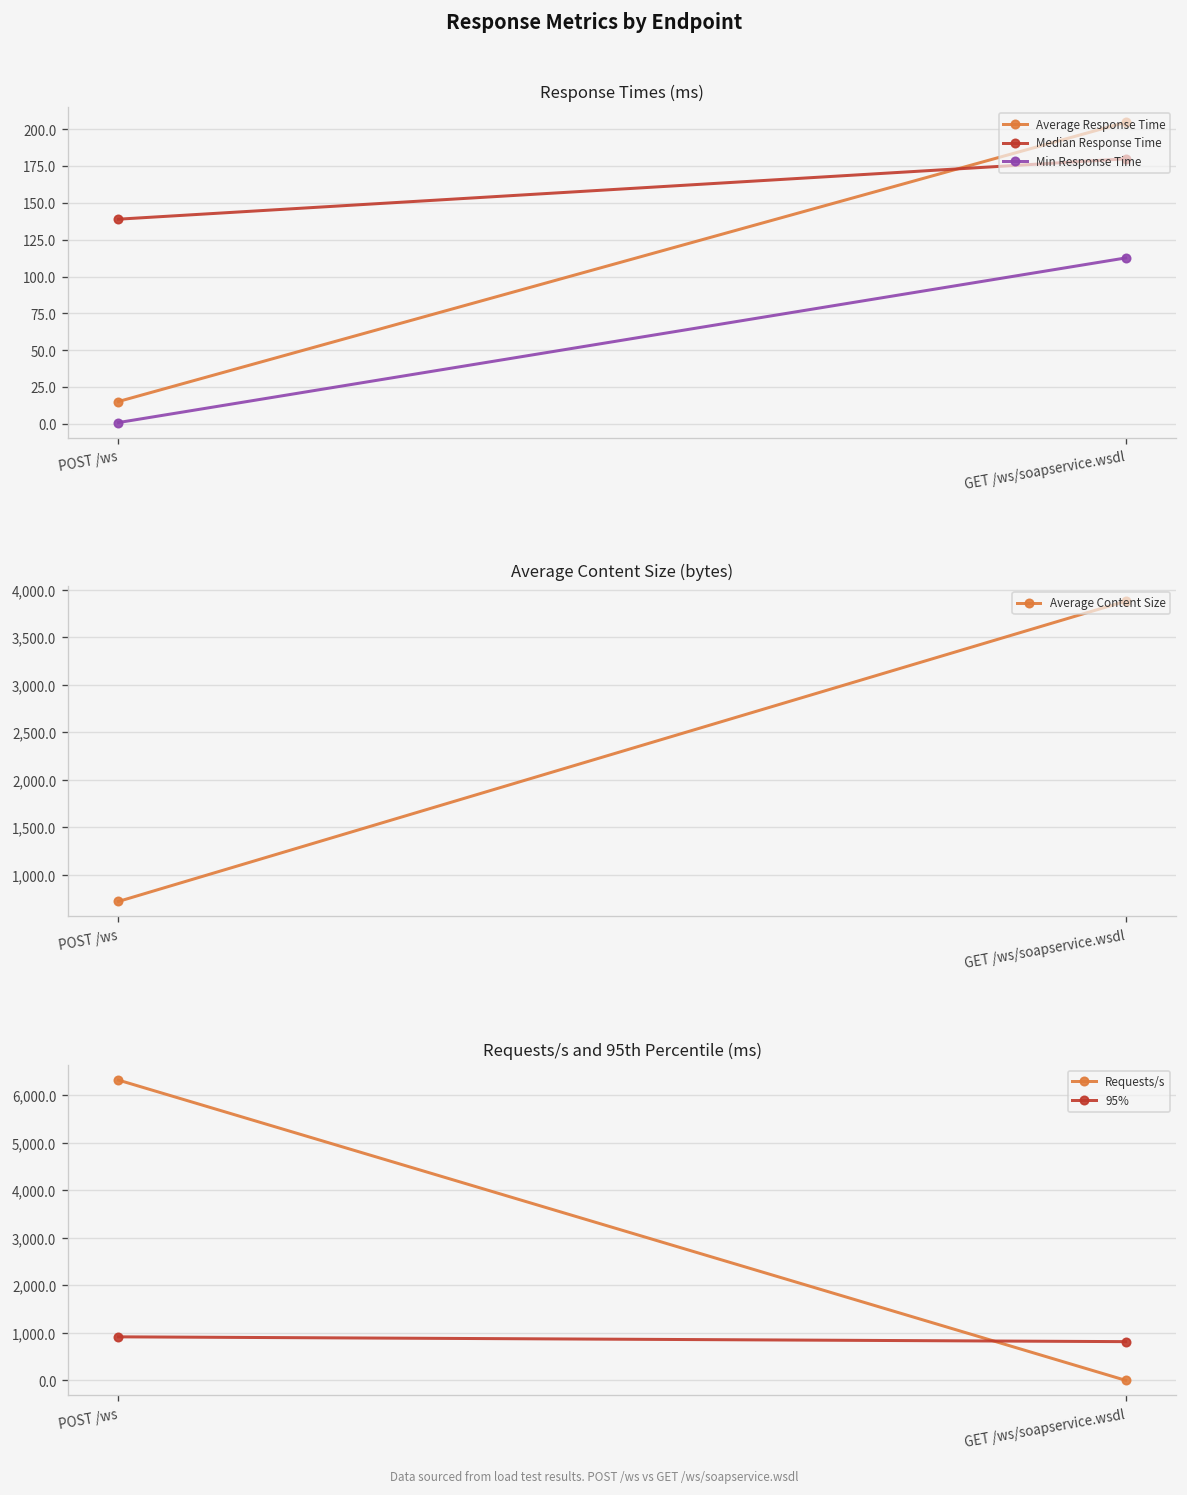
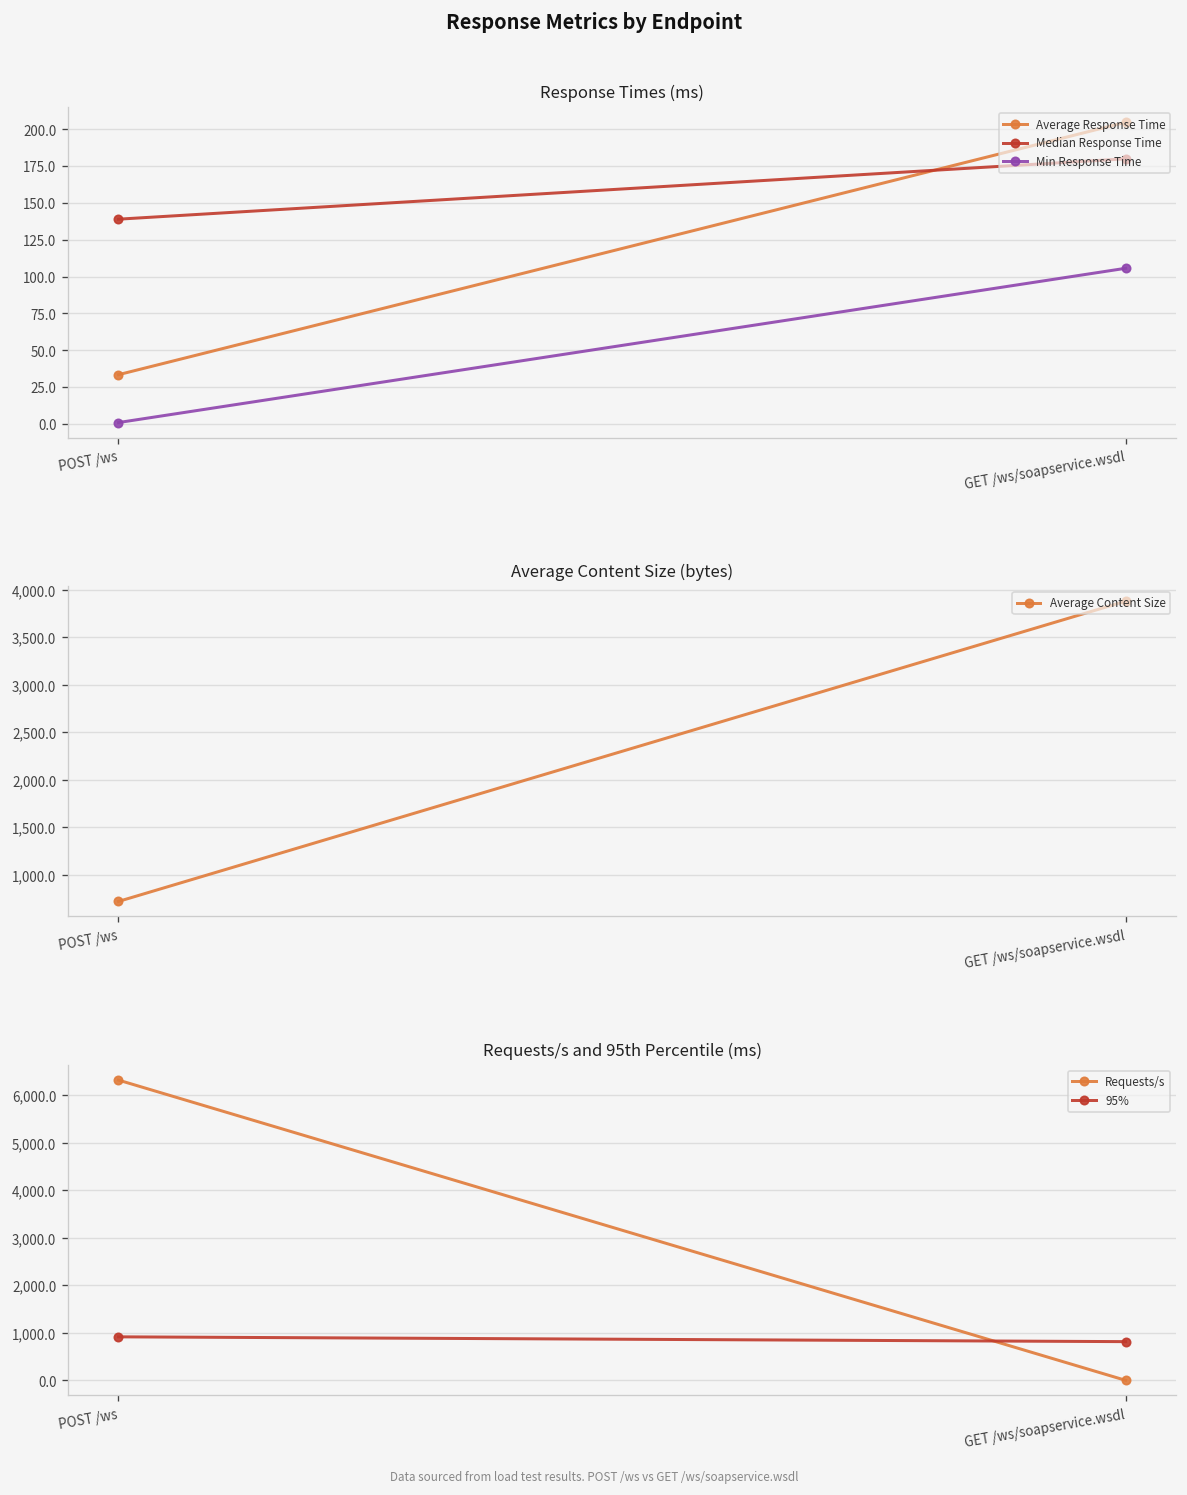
  {
    "Response Times (ms)": {
      "Average Response Time": {
-       "POST /ws": "15"
+       "POST /ws": "33"
      },
      "Median Response Time": {
        "POST /ws": "139"
      },
      "Min Response Time": {
        "POST /ws": "1",
-       "GET /ws/soapservice.wsdl": "113"
+       "GET /ws/soapservice.wsdl": "106"
      }
    },
    "Average Content Size (bytes)": {
      "POST /ws": "700"
    },
    "Requests/s and 95th Percentile (ms)": {
      "Requests/s": {
        "POST /ws": "6,300",
        "GET /ws/soapservice.wsdl": "0"
      },
      "95%": {
        "POST /ws": "900",
        "GET /ws/soapservice.wsdl": "800"
      }
    }
  }
